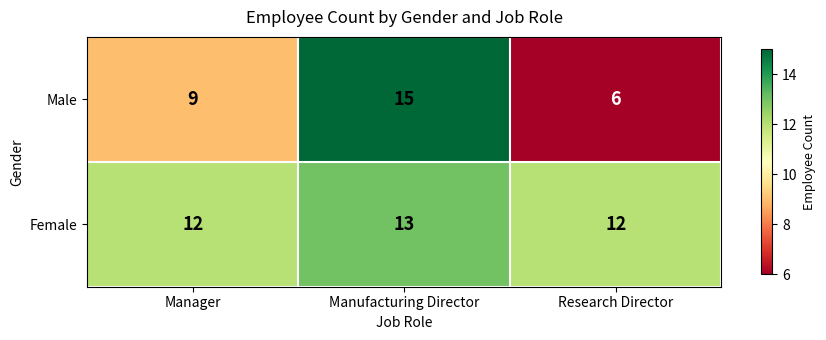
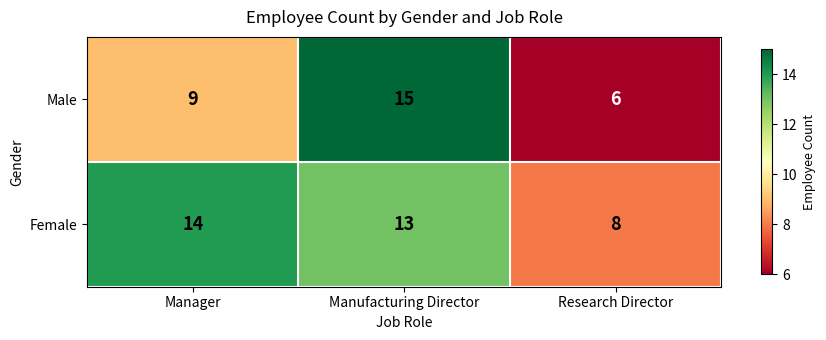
  {
    "Male": {
      "Manager": 9,
      "Manufacturing Director": 15,
      "Research Director": 6
    },
    "Female": {
-     "Manager": 12,
+     "Manager": 14,
      "Manufacturing Director": 13,
-     "Research Director": 12
+     "Research Director": 8
    }
  }
